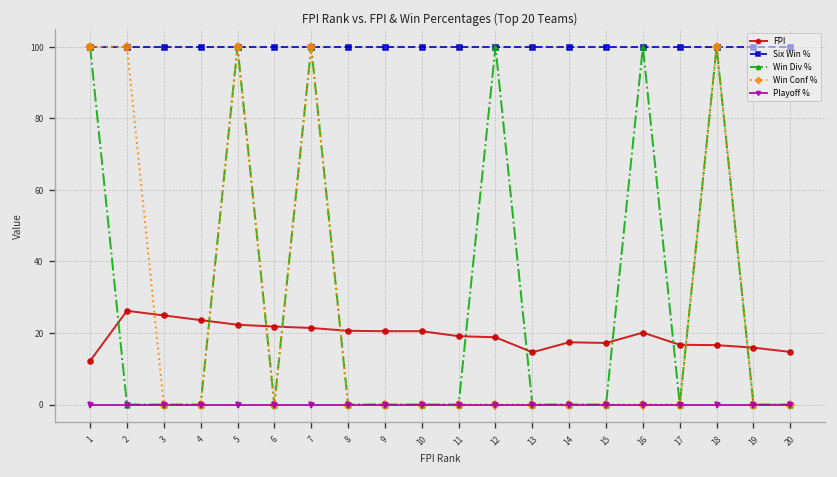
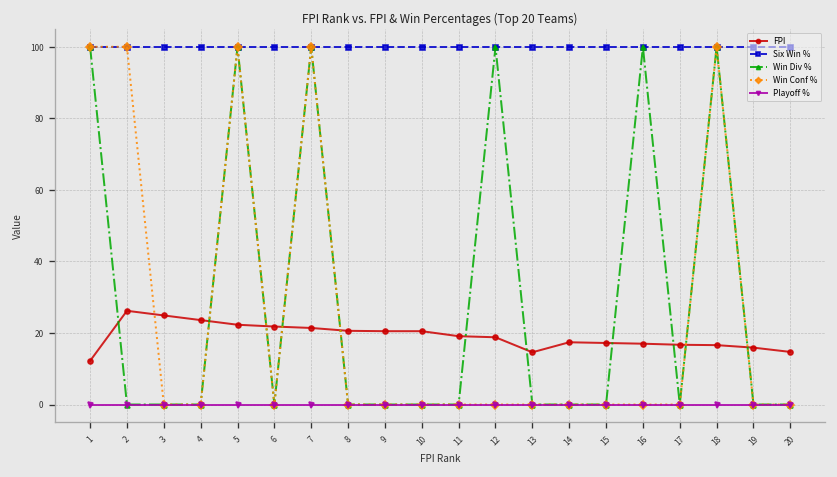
  {
    "FPI": {
      "1": 12,
      "2": 26,
      "3": 25,
      "4": 24,
      "5": 22,
      "6": 22,
      "7": 21,
      "8": 21,
      "9": 21,
      "10": 21,
      "11": 19,
      "12": 19,
      "13": 15,
      "14": 17,
      "15": 17,
-     "16": 20,
+     "16": 17,
      "17": 17,
      "18": 17,
      "19": 16,
      "20": 15
    },
    "Six Win %": {
      "3": 100,
      "4": 100,
      "6": 100,
      "8": 100,
      "9": 100,
      "10": 100,
      "11": 100,
      "13": 100,
      "14": 100,
      "15": 100,
      "17": 100
    },
    "Playoff %": {
      "1": 0,
      "5": 0,
      "7": 0,
      "18": 0
    }
  }
